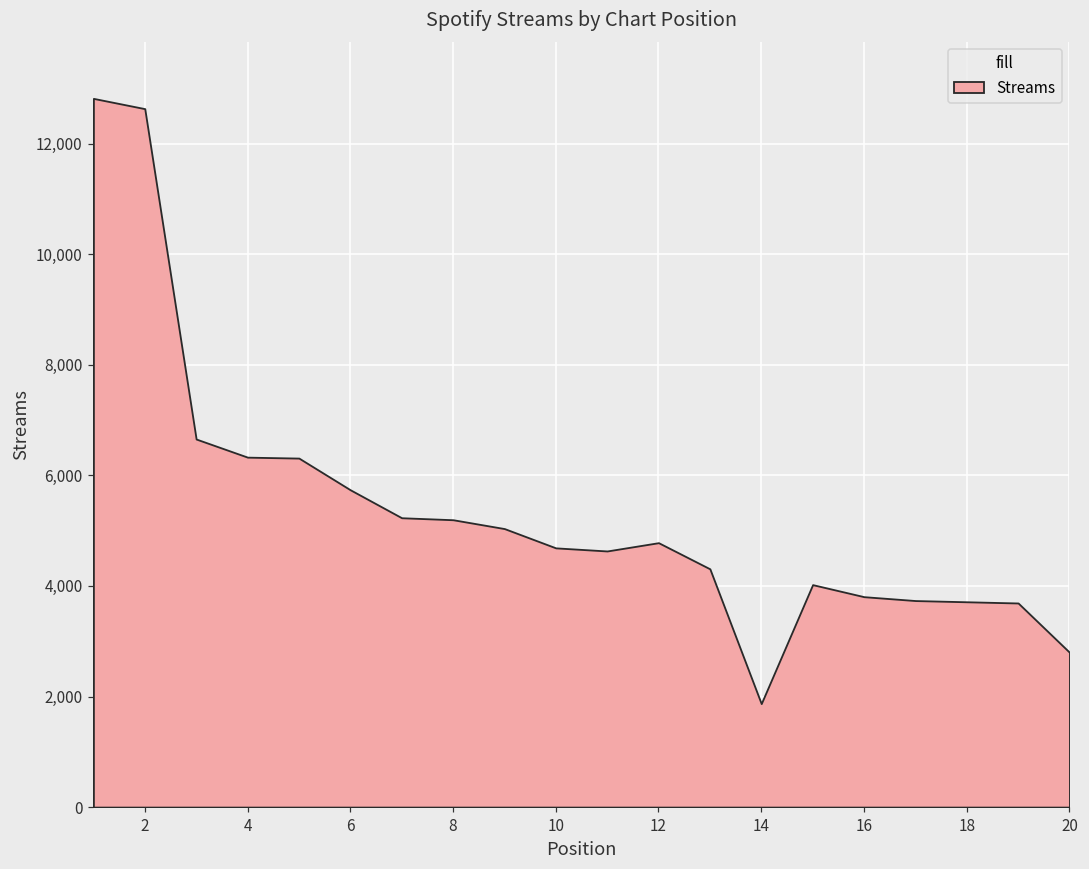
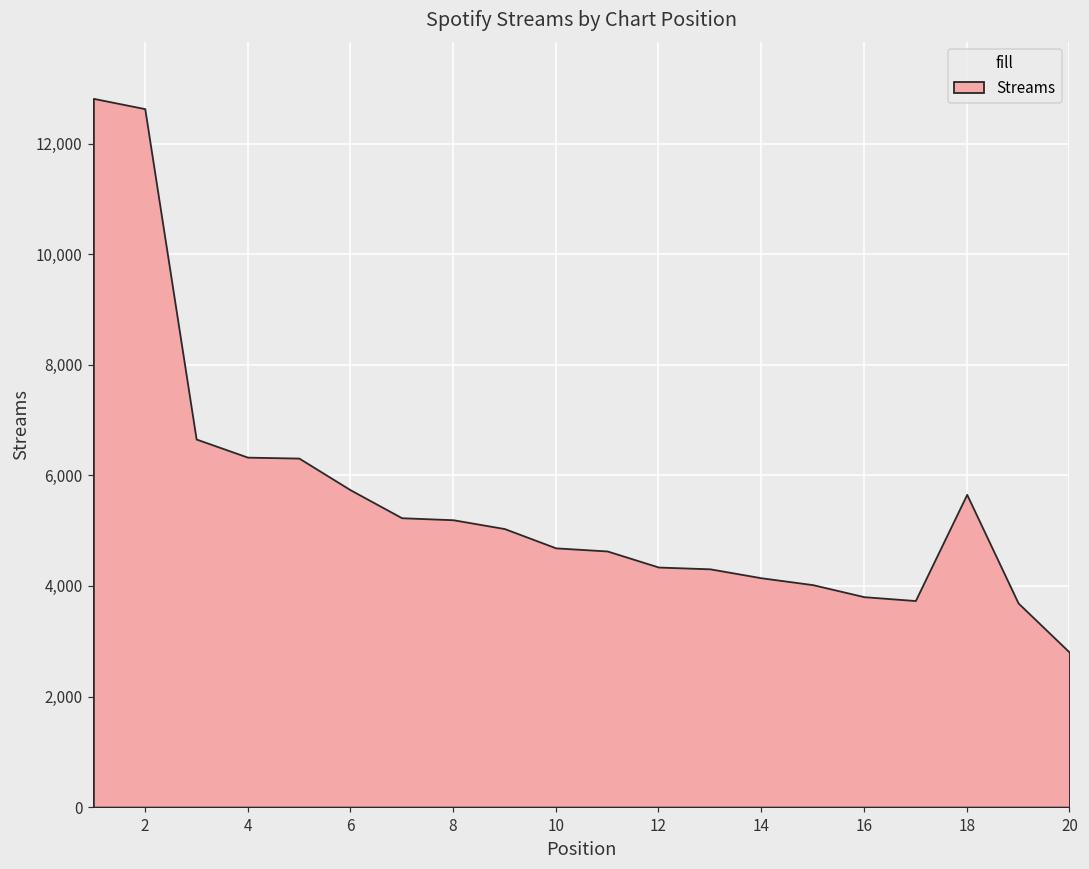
  {
    "2": "12,600",
    "4": "6,300",
    "6": "5,700",
    "8": "5,200",
    "10": "4,700",
-   "12": "4,800",
-   "14": "1,900",
+   "12": "4,300",
+   "14": "4,100",
    "16": "3,800",
-   "18": "3,700",
+   "18": "5,700",
    "20": "2,800"
  }
